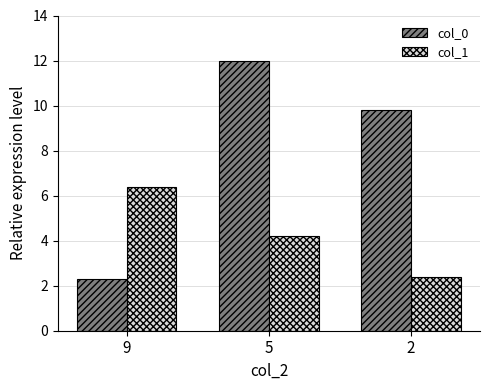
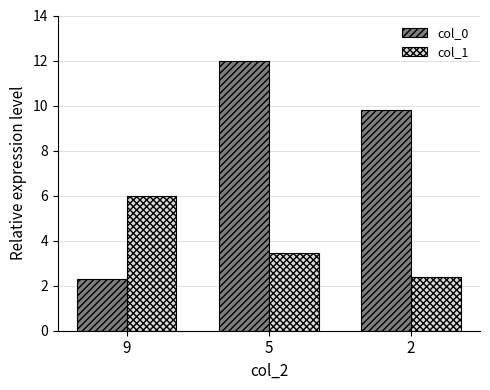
  {
    "col_0": {
      "9": 2.3,
      "5": 12.0,
      "2": 9.8
    },
    "col_1": {
-     "9": 6.4,
-     "5": 4.2,
+     "9": 6.0,
+     "5": 3.4,
      "2": 2.4
    }
  }
